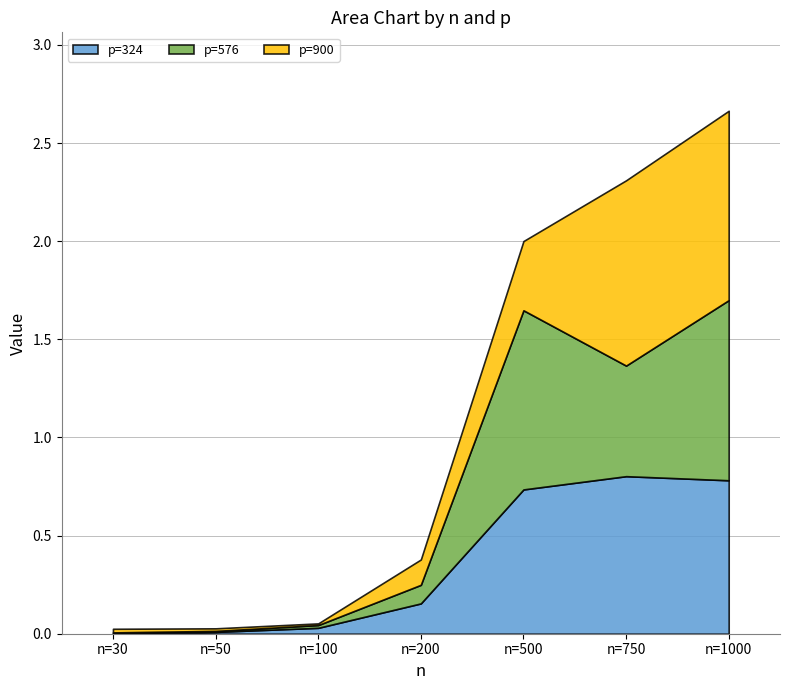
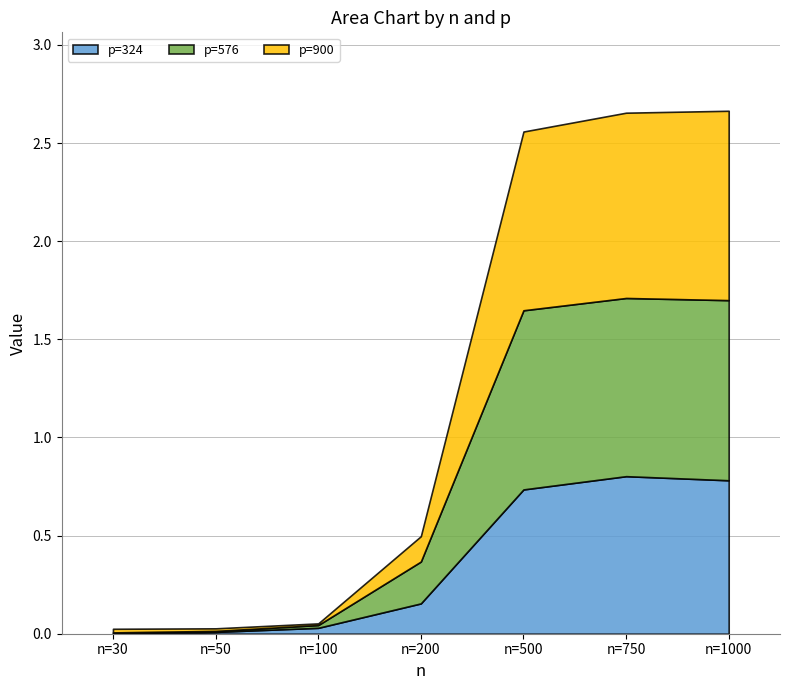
  {
    "p=324": {
      "n=100": 0.03,
      "n=200": 0.15,
      "n=500": 0.74,
      "n=750": 0.80,
      "n=1000": 0.78
    },
    "p=576": {
-     "n=200": 0.09,
+     "n=200": 0.21,
      "n=500": 0.91,
-     "n=750": 0.56,
+     "n=750": 0.91,
      "n=1000": 0.92
    },
    "p=900": {
      "n=30": 0.02,
      "n=50": 0.01,
      "n=200": 0.13,
-     "n=500": 0.35,
+     "n=500": 0.91,
      "n=750": 0.94,
      "n=1000": 0.96
    }
  }
